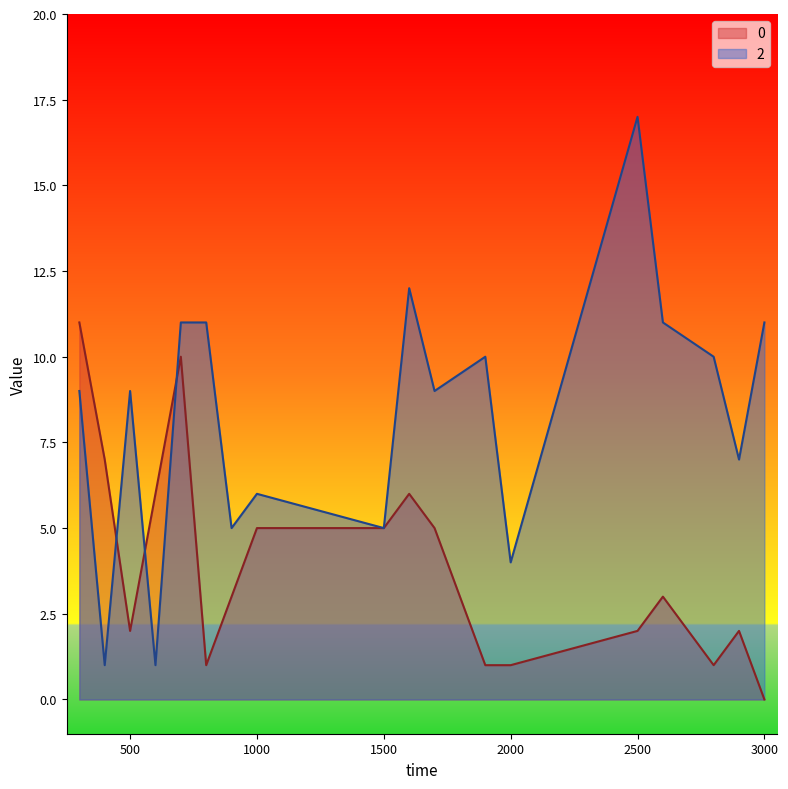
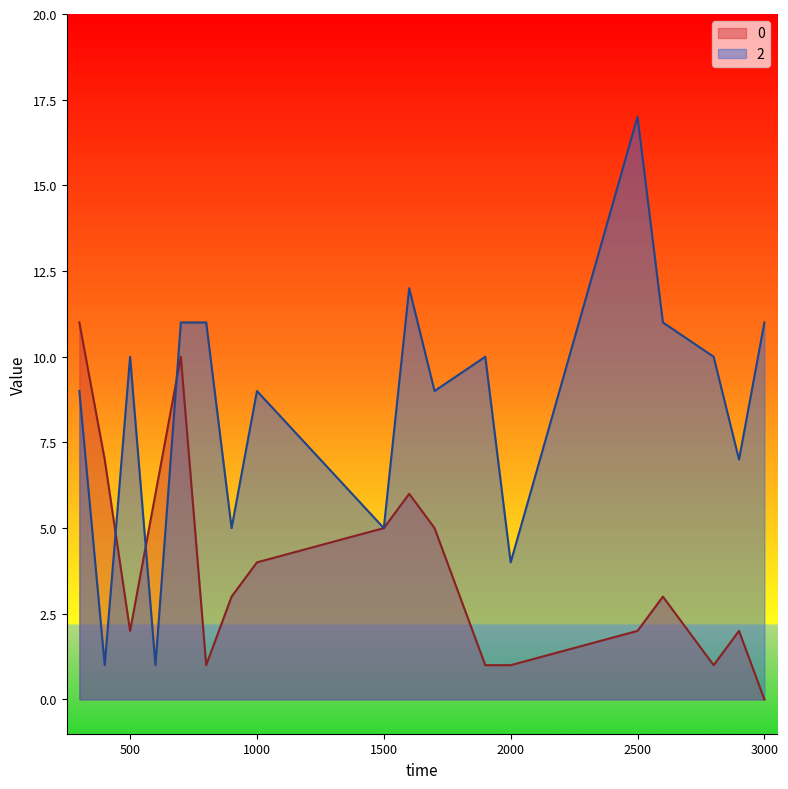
  {
    "0": {
      "500": 2,
-     "1000": 5,
+     "1000": 4,
      "2000": 1,
      "2500": 2,
      "3000": 0
    },
    "2": {
-     "500": 9,
-     "1000": 6,
+     "500": 10,
+     "1000": 9,
      "2000": 4,
      "2500": 17,
      "3000": 11
    }
  }
